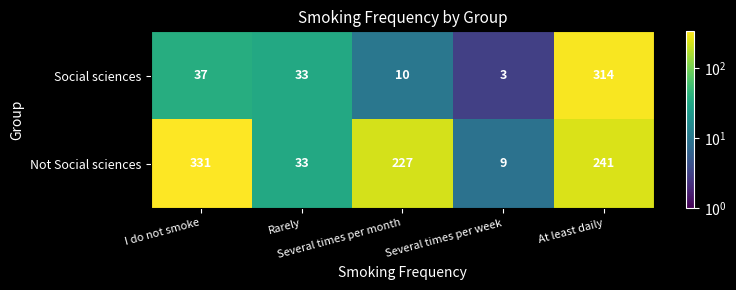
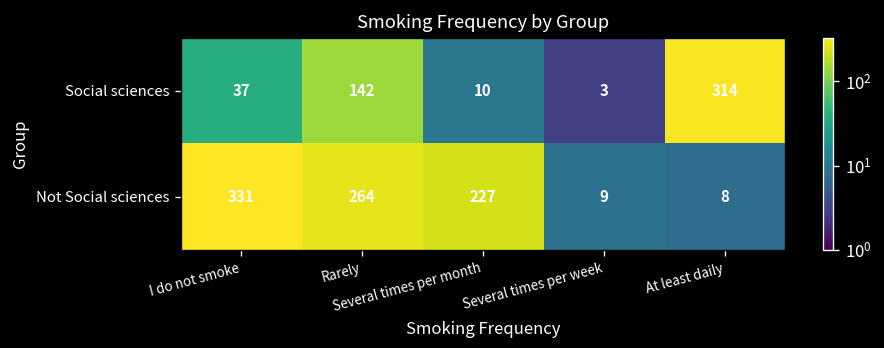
  {
    "Social sciences": {
      "I do not smoke": 37,
-     "Rarely": 33,
+     "Rarely": 142,
      "Several times per month": 10,
      "Several times per week": 3,
      "At least daily": 314
    },
    "Not Social sciences": {
      "I do not smoke": 331,
-     "Rarely": 33,
+     "Rarely": 264,
      "Several times per month": 227,
      "Several times per week": 9,
-     "At least daily": 241
+     "At least daily": 8
    }
  }
